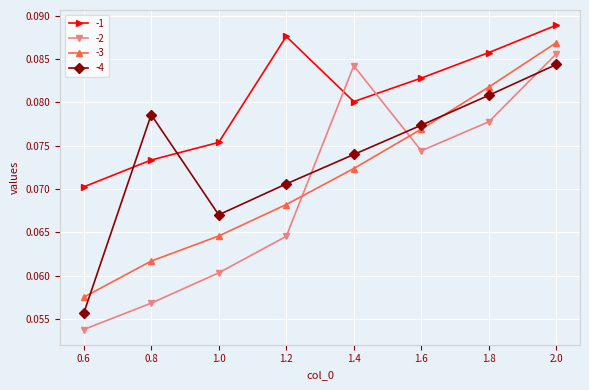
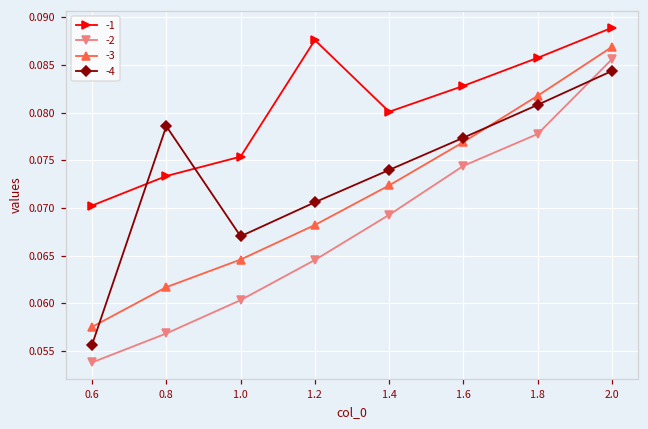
  {
    "-1": {
      "0.6": 0.070,
      "0.8": 0.073,
      "1.0": 0.075,
      "1.2": 0.088,
      "1.4": 0.080,
      "1.6": 0.083,
      "1.8": 0.086,
      "2.0": 0.089
    },
    "-2": {
      "0.6": 0.054,
      "0.8": 0.057,
      "1.0": 0.060,
      "1.2": 0.065,
-     "1.4": 0.084,
+     "1.4": 0.069,
      "1.6": 0.074,
      "1.8": 0.078,
      "2.0": 0.086
    },
    "-3": {
      "0.6": 0.058,
      "0.8": 0.062,
      "1.0": 0.065,
      "1.2": 0.068,
      "1.4": 0.072,
      "1.6": 0.077,
      "1.8": 0.082,
      "2.0": 0.087
    },
    "-4": {
      "0.6": 0.056,
      "0.8": 0.079,
      "1.0": 0.067,
      "1.2": 0.071,
      "1.4": 0.074,
      "1.6": 0.077,
      "1.8": 0.081,
      "2.0": 0.084
    }
  }
